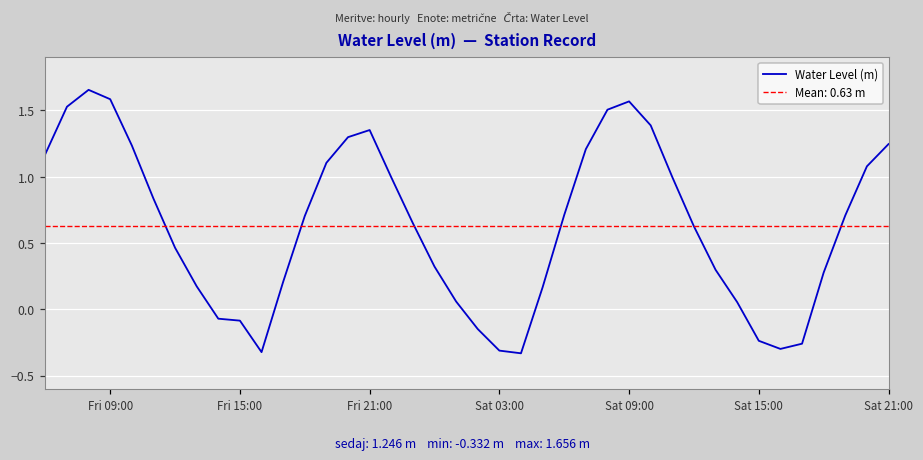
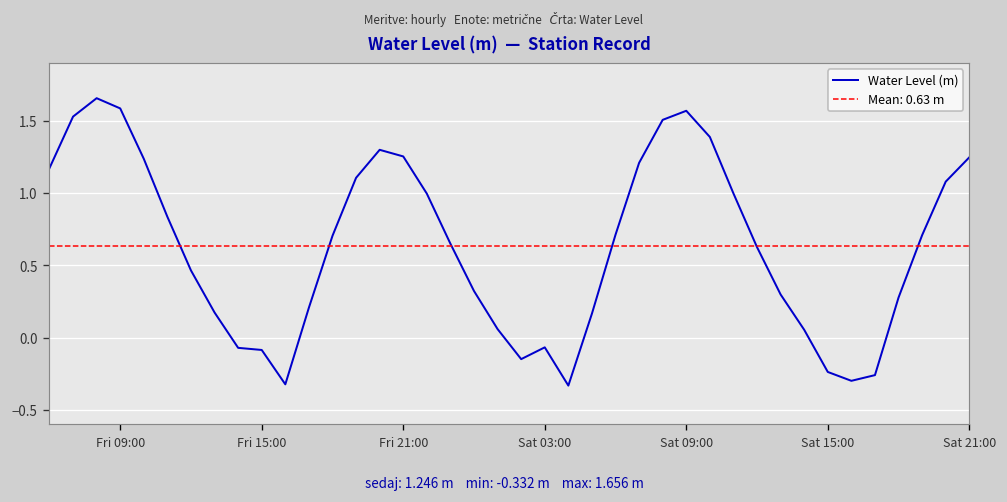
  {
    "Fri 09:00": 1.58,
    "Fri 15:00": -0.09,
-   "Fri 21:00": 1.35,
-   "Sat 03:00": -0.31,
+   "Fri 21:00": 1.25,
+   "Sat 03:00": -0.07,
    "Sat 09:00": 1.57,
    "Sat 15:00": -0.24,
    "Sat 21:00": 1.25
  }
